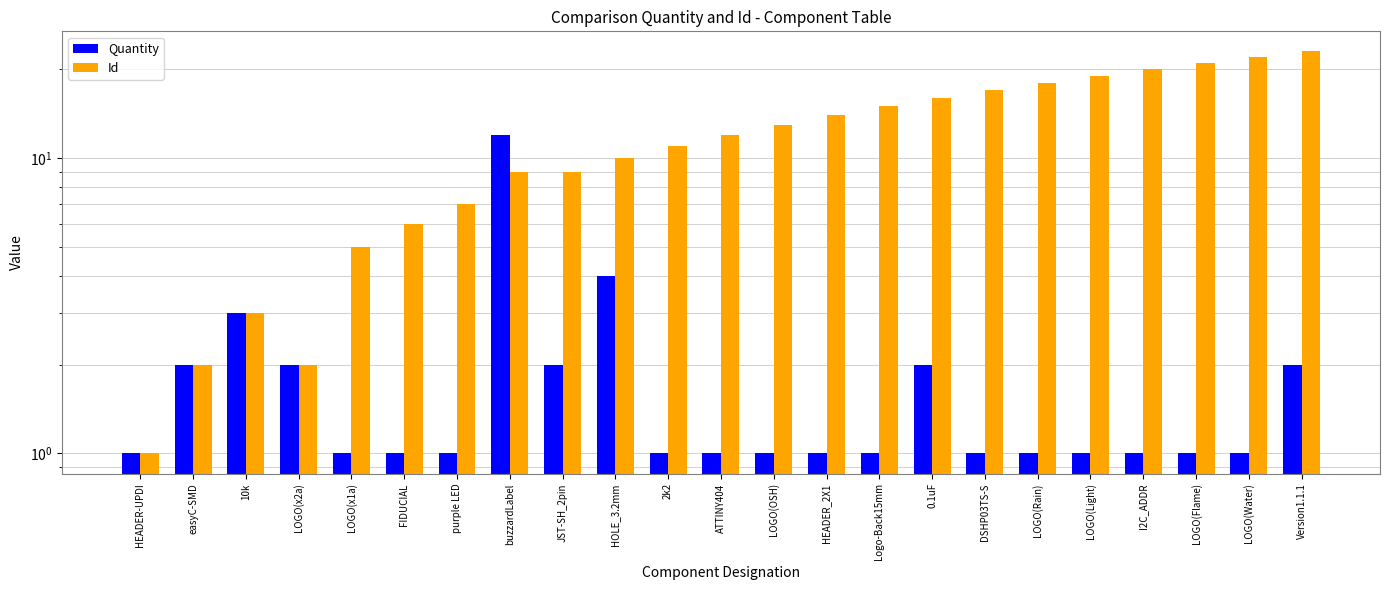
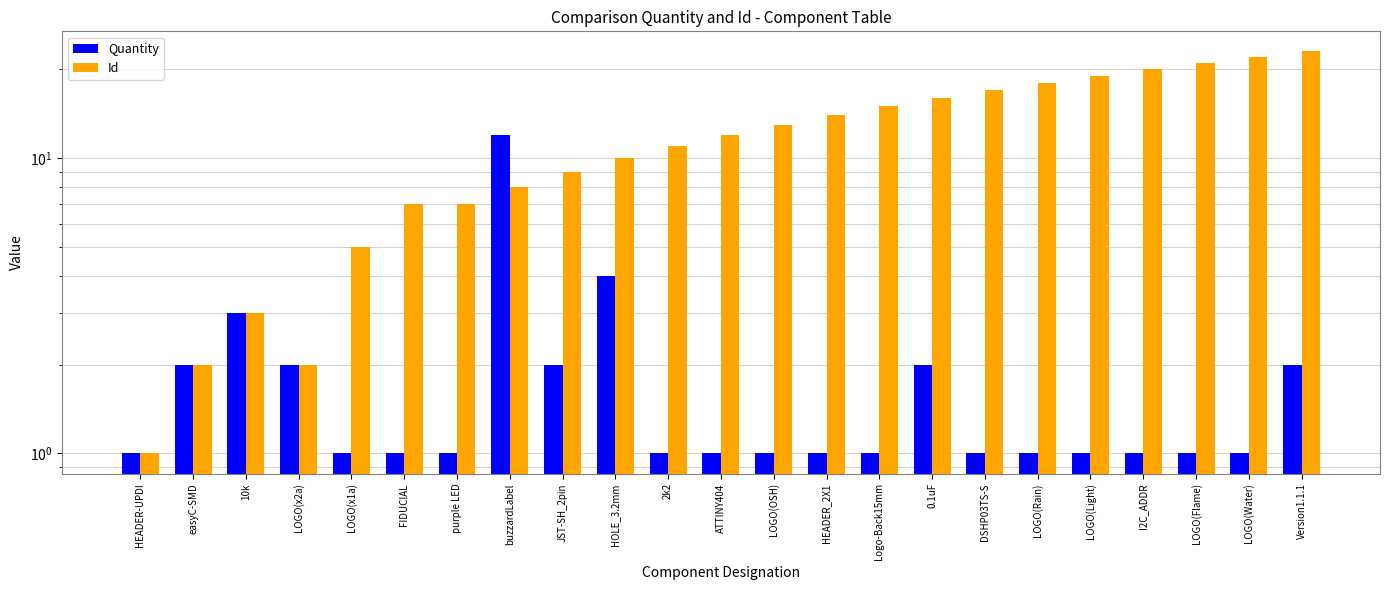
  {
    "Quantity": {
      "HEADER-UPDI": 1,
      "easyC-SMD": 2,
      "10k": 3,
      "LOGO(x2a)": 2,
      "LOGO(x1a)": 1,
      "FIDUCIAL": 1,
      "purple LED": 1,
      "buzzardLabel": 12,
      "JST-SH_2pin": 2,
      "HOLE_3.2mm": 4,
      "2k2": 1,
      "ATTINY404": 1,
      "LOGO(OSH)": 1,
      "HEADER_2X1": 1,
      "Logo-Back15mm": 1,
      "0.1uF": 2,
      "DSHP03TS-S": 1,
      "LOGO(Rain)": 1,
      "LOGO(Light)": 1,
      "I2C_ADDR": 1,
      "LOGO(Flame)": 1,
      "LOGO(Water)": 1,
      "Version1.1.1": 2
    },
    "Id": {
      "HEADER-UPDI": 1,
      "easyC-SMD": 2,
      "10k": 3,
      "LOGO(x2a)": 2,
      "LOGO(x1a)": 5,
-     "FIDUCIAL": 6,
+     "FIDUCIAL": 7,
      "purple LED": 7,
-     "buzzardLabel": 9,
+     "buzzardLabel": 8,
      "JST-SH_2pin": 9,
      "HOLE_3.2mm": 10,
      "2k2": 11,
      "ATTINY404": 12,
      "LOGO(OSH)": 13,
      "HEADER_2X1": 14,
      "Logo-Back15mm": 15,
      "0.1uF": 16,
      "DSHP03TS-S": 17,
      "LOGO(Rain)": 18,
      "LOGO(Light)": 19,
      "I2C_ADDR": 20,
      "LOGO(Flame)": 21,
      "LOGO(Water)": 22,
      "Version1.1.1": 23
    }
  }
